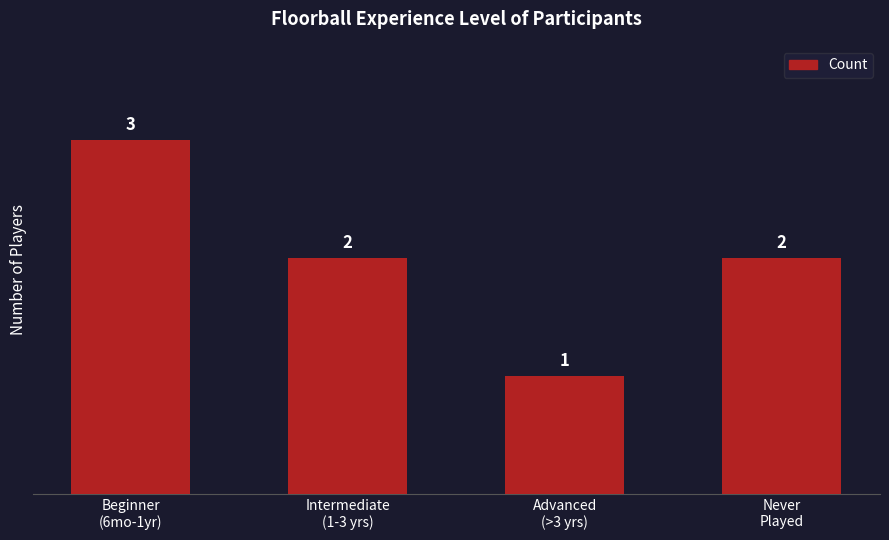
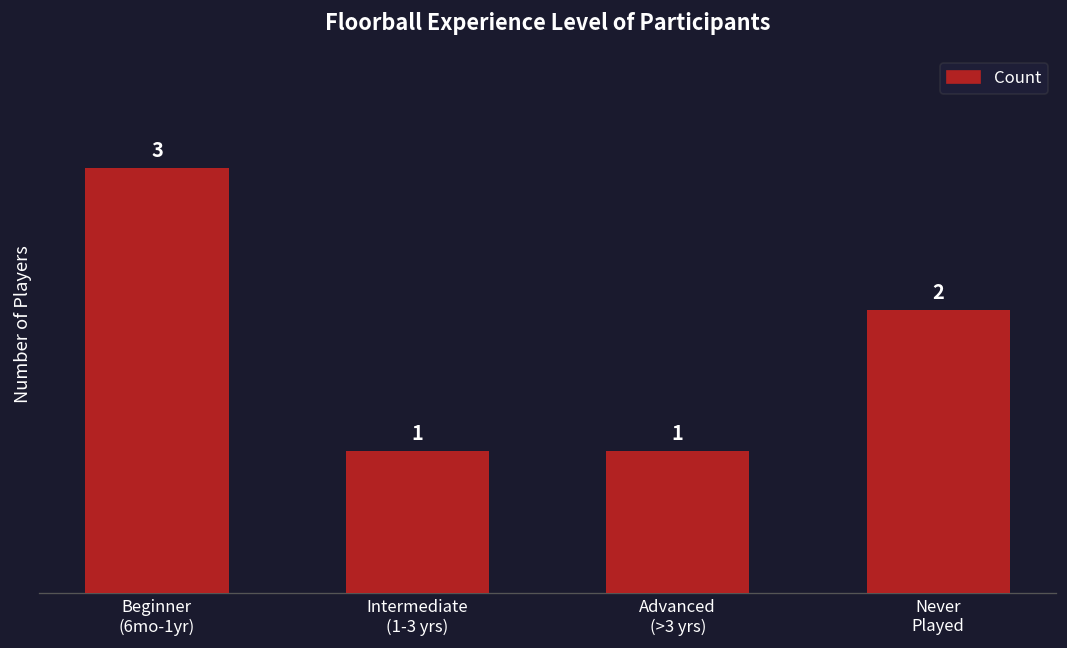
  {
    "Beginner (6mo-1yr)": 3,
-   "Intermediate (1-3 yrs)": 2,
+   "Intermediate (1-3 yrs)": 1,
    "Advanced (>3 yrs)": 1,
    "Never Played": 2
  }
